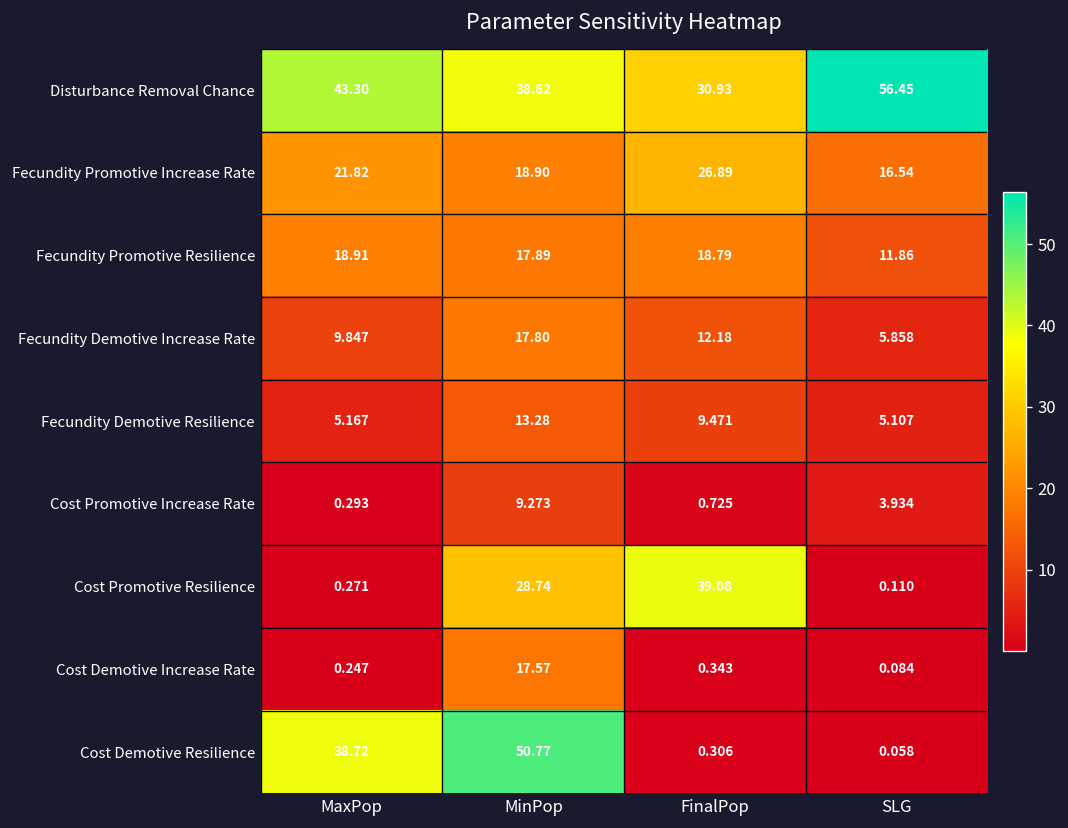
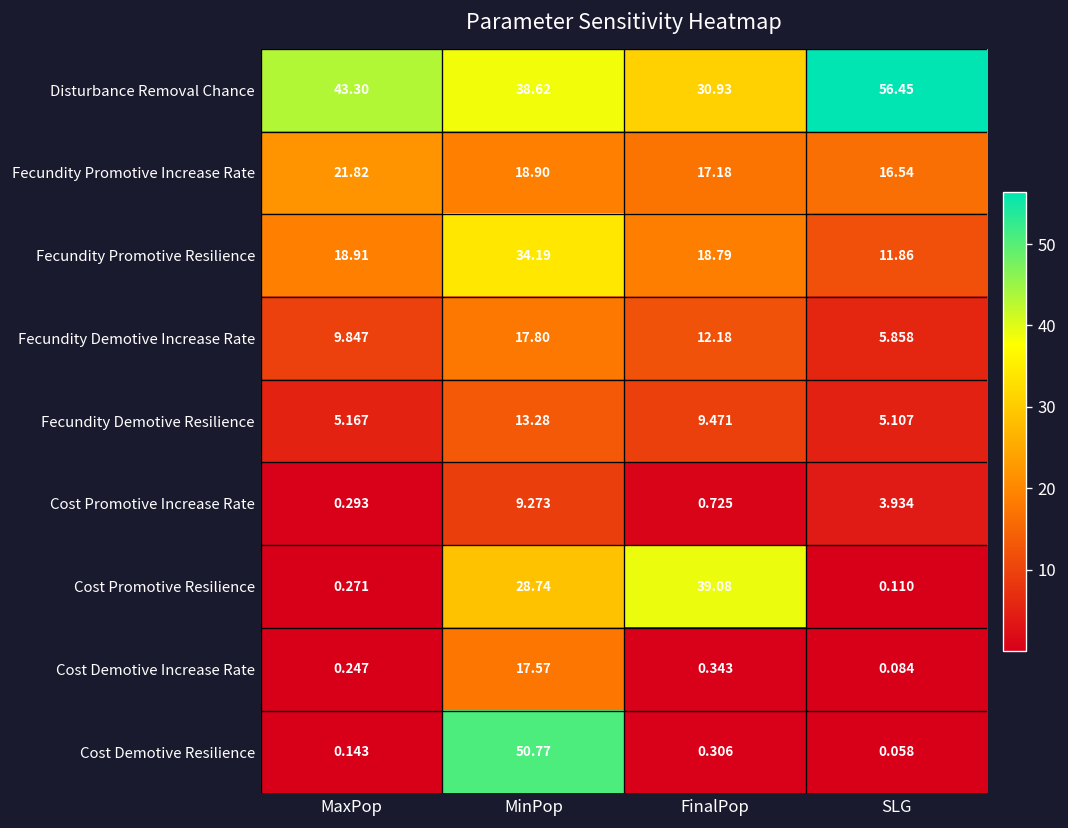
  {
    "Disturbance Removal Chance": {
      "MaxPop": 43.30,
      "MinPop": 38.62,
      "FinalPop": 30.93,
      "SLG": 56.45
    },
    "Fecundity Promotive Increase Rate": {
      "MaxPop": 21.82,
      "MinPop": 18.90,
-     "FinalPop": 26.89,
+     "FinalPop": 17.18,
      "SLG": 16.54
    },
    "Fecundity Promotive Resilience": {
      "MaxPop": 18.91,
-     "MinPop": 17.89,
+     "MinPop": 34.19,
      "FinalPop": 18.79,
      "SLG": 11.86
    },
    "Fecundity Demotive Increase Rate": {
      "MaxPop": 9.847,
      "MinPop": 17.80,
      "FinalPop": 12.18,
      "SLG": 5.858
    },
    "Fecundity Demotive Resilience": {
      "MaxPop": 5.167,
      "MinPop": 13.28,
      "FinalPop": 9.471,
      "SLG": 5.107
    },
    "Cost Promotive Increase Rate": {
      "MaxPop": 0.293,
      "MinPop": 9.273,
      "FinalPop": 0.725,
      "SLG": 3.934
    },
    "Cost Promotive Resilience": {
      "MaxPop": 0.271,
      "MinPop": 28.74,
      "FinalPop": 39.08,
      "SLG": 0.110
    },
    "Cost Demotive Increase Rate": {
      "MaxPop": 0.247,
      "MinPop": 17.57,
      "FinalPop": 0.343,
      "SLG": 0.084
    },
    "Cost Demotive Resilience": {
-     "MaxPop": 38.72,
+     "MaxPop": 0.143,
      "MinPop": 50.77,
      "FinalPop": 0.306,
      "SLG": 0.058
    }
  }
